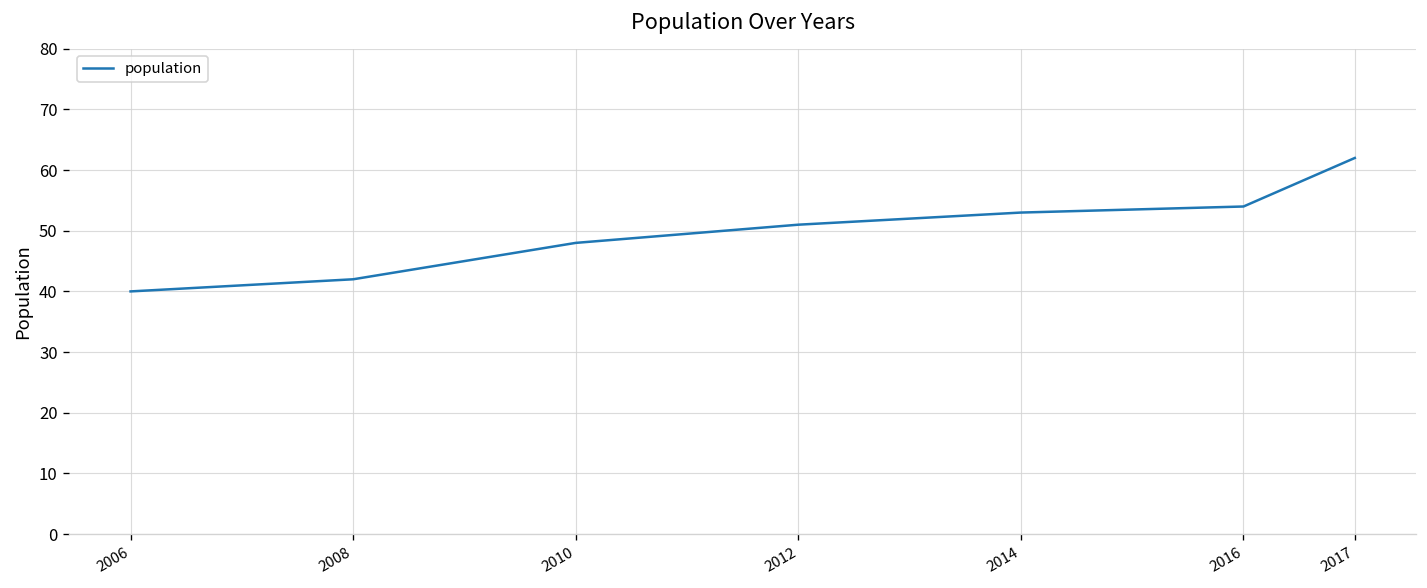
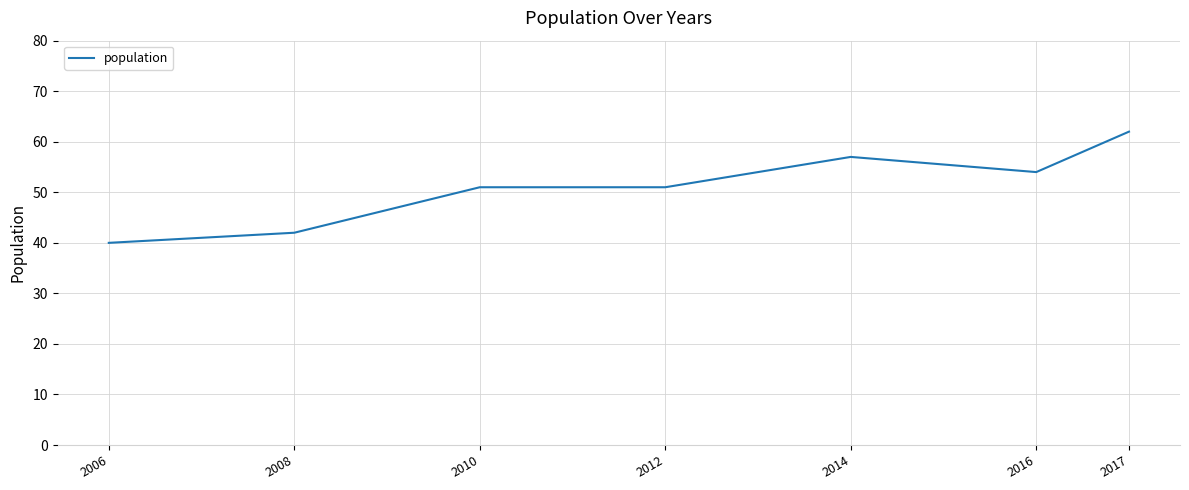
  {
    "2006": 40,
    "2008": 42,
-   "2010": 48,
+   "2010": 51,
    "2012": 51,
-   "2014": 53,
+   "2014": 57,
    "2016": 54,
    "2017": 62
  }
